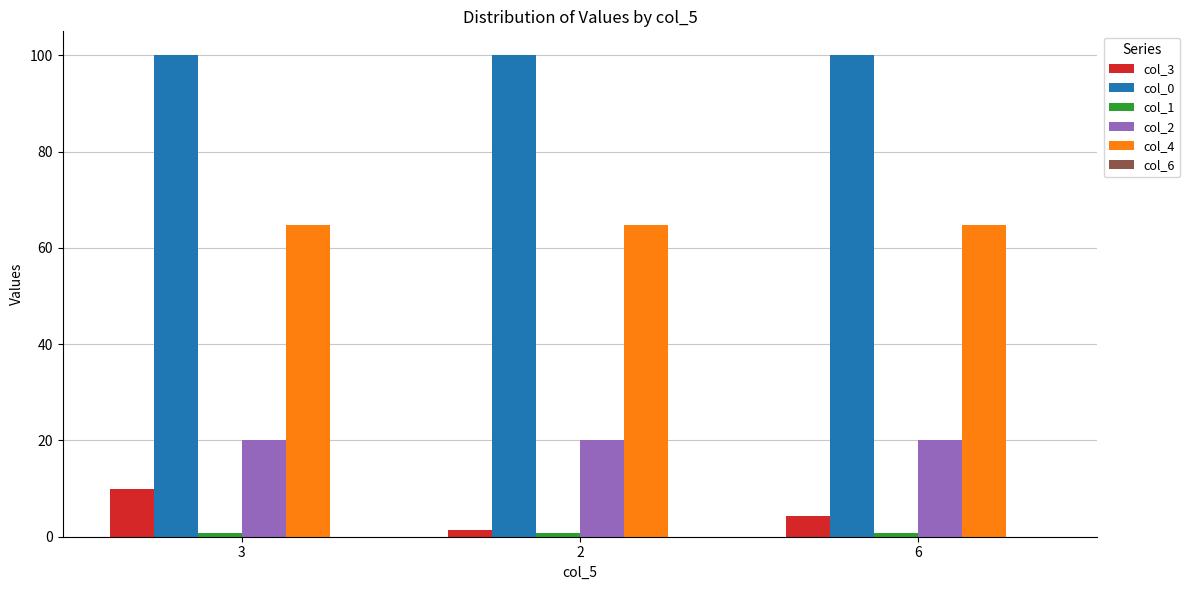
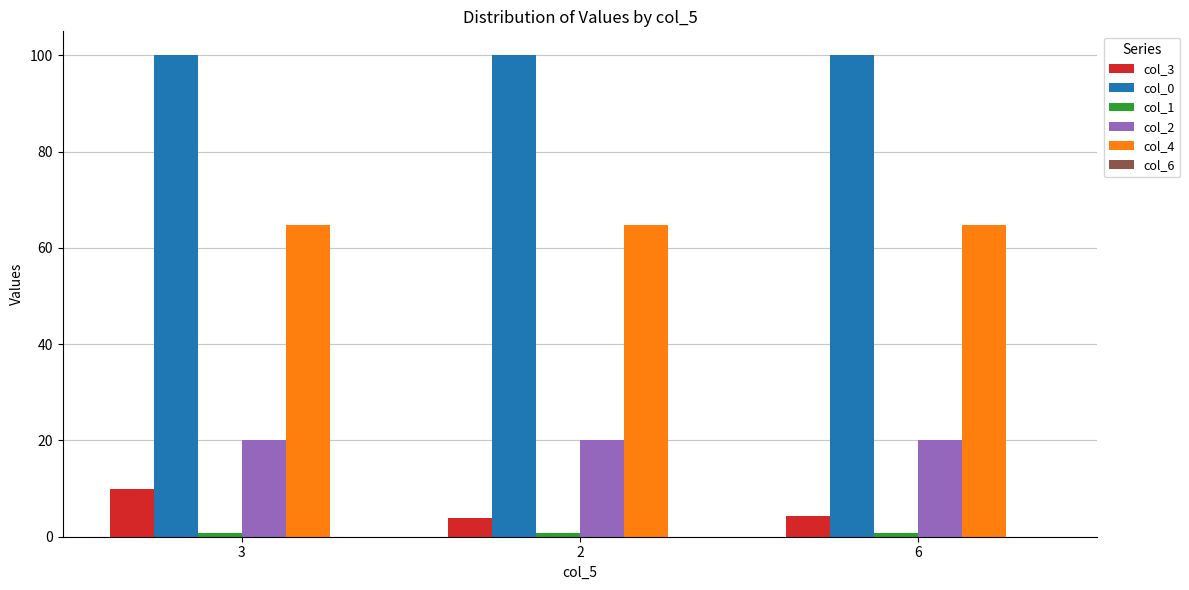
  {
    "col_3": {
      "3": 10,
-     "2": 1,
+     "2": 4,
      "6": 4
    },
    "col_0": {
      "3": 100,
      "2": 100,
      "6": 100
    },
    "col_1": {
      "3": 1,
      "2": 1,
      "6": 1
    },
    "col_2": {
      "3": 20,
      "2": 20,
      "6": 20
    },
    "col_4": {
      "3": 65,
      "2": 65,
      "6": 65
    },
    "col_6": {
      "3": 0,
      "2": 0,
      "6": 0
    }
  }
